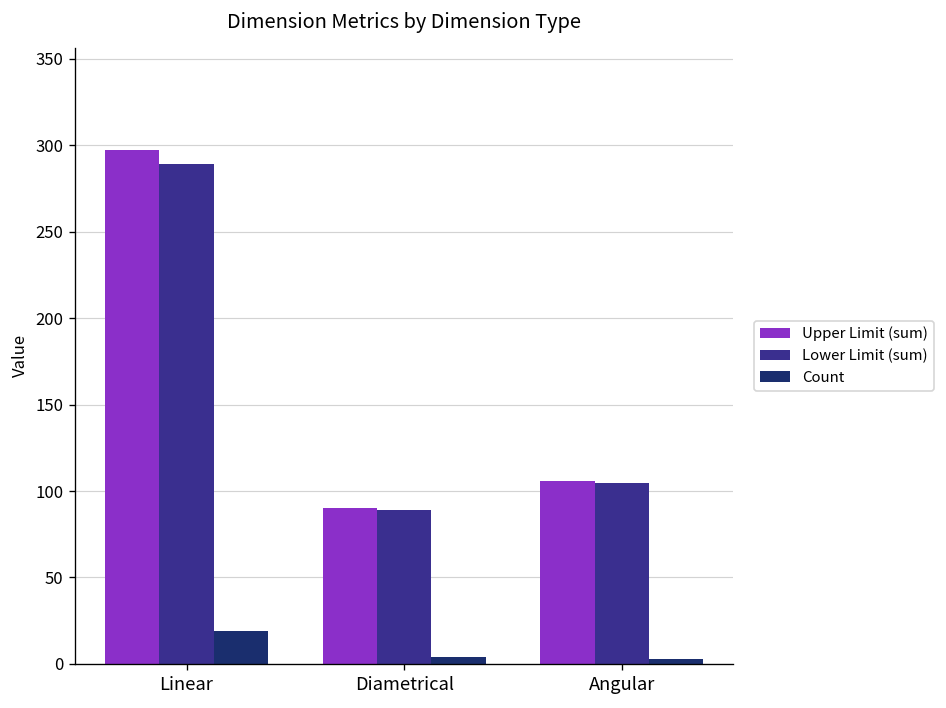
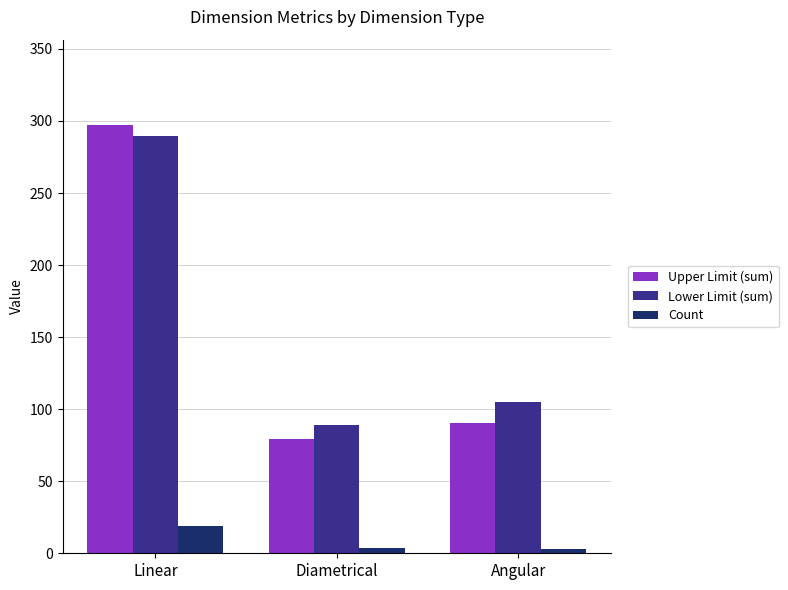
  {
    "Upper Limit (sum)": {
      "Linear": 297,
-     "Diametrical": 90,
-     "Angular": 106
+     "Diametrical": 79,
+     "Angular": 90
    }
  }
